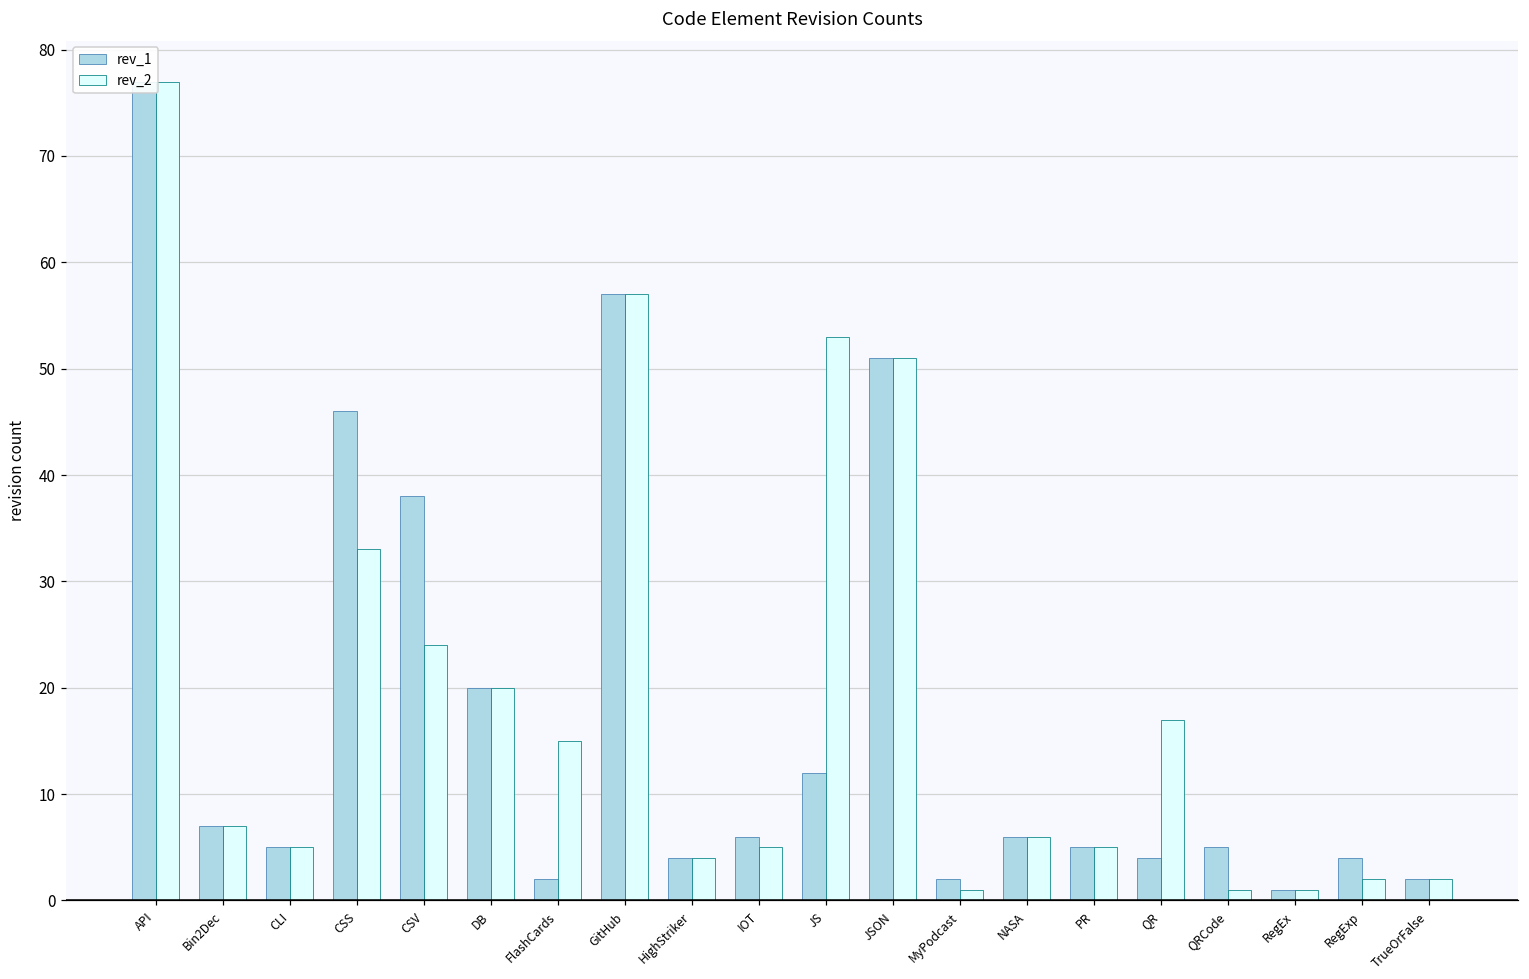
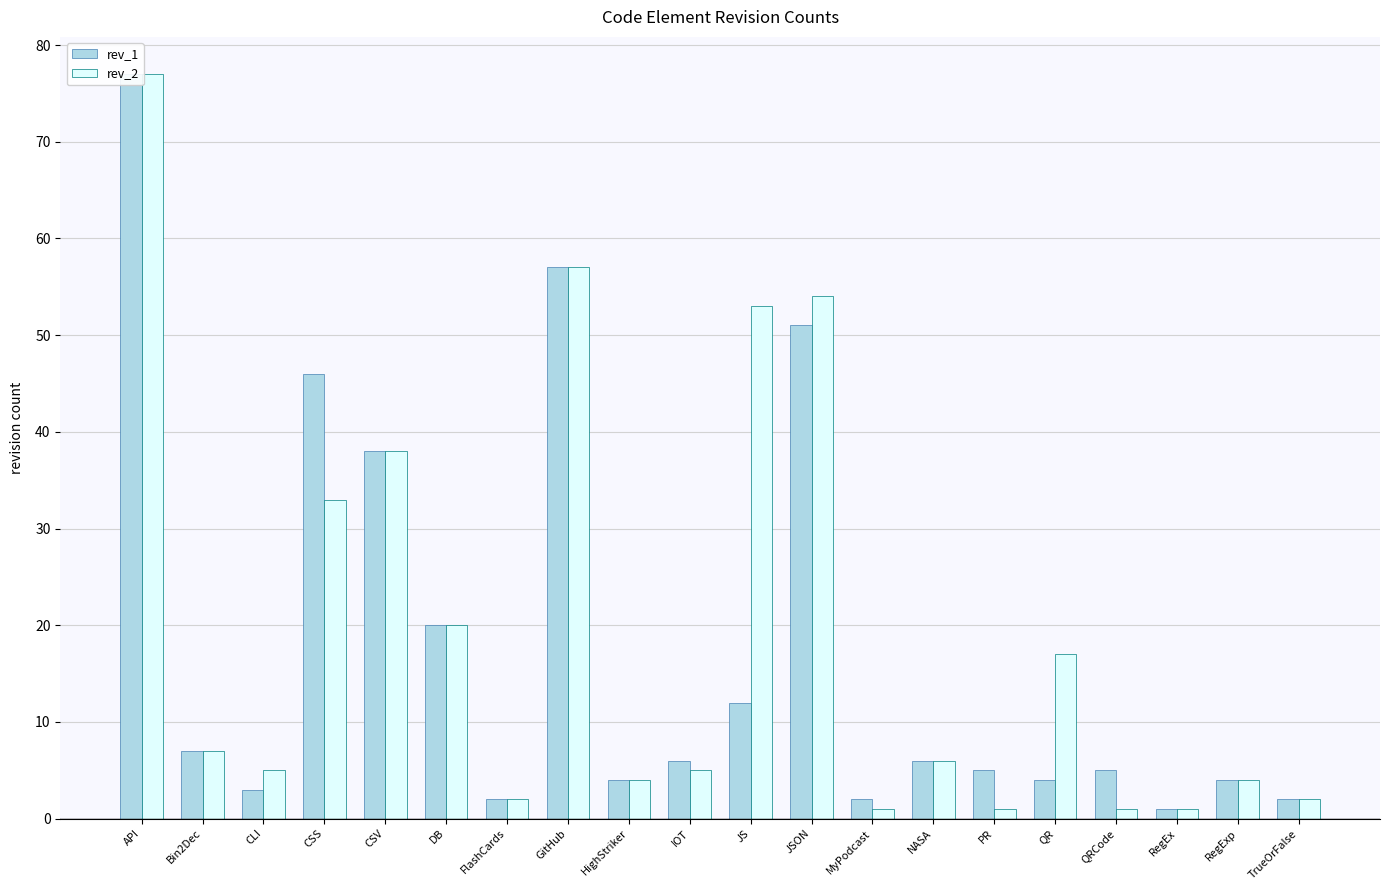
  {
    "rev_1": {
      "Bin2Dec": 7,
-     "CLI": 5,
+     "CLI": 3,
      "CSS": 46,
      "CSV": 38,
      "DB": 20,
      "FlashCards": 2,
      "GitHub": 57,
      "HighStriker": 4,
      "IOT": 6,
      "JS": 12,
      "JSON": 51,
      "MyPodcast": 2,
      "NASA": 6,
      "PR": 5,
      "QR": 4,
      "QRCode": 5,
      "RegEx": 1,
      "RegExp": 4,
      "TrueOrFalse": 2
    },
    "rev_2": {
      "API": 77,
      "Bin2Dec": 7,
      "CLI": 5,
      "CSS": 33,
-     "CSV": 24,
+     "CSV": 38,
      "DB": 20,
-     "FlashCards": 15,
+     "FlashCards": 2,
      "GitHub": 57,
      "HighStriker": 4,
      "IOT": 5,
      "JS": 53,
-     "JSON": 51,
+     "JSON": 54,
      "MyPodcast": 1,
      "NASA": 6,
-     "PR": 5,
+     "PR": 1,
      "QR": 17,
      "QRCode": 1,
      "RegEx": 1,
-     "RegExp": 2,
+     "RegExp": 4,
      "TrueOrFalse": 2
    }
  }
